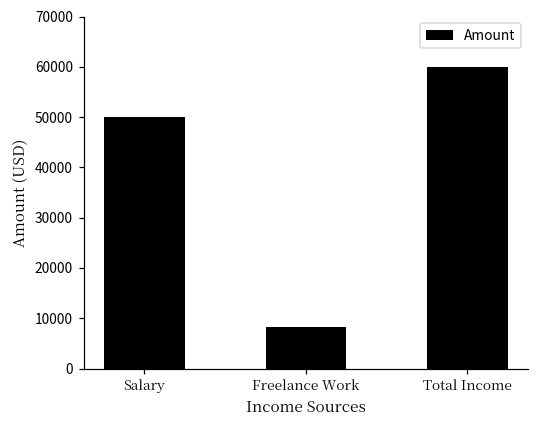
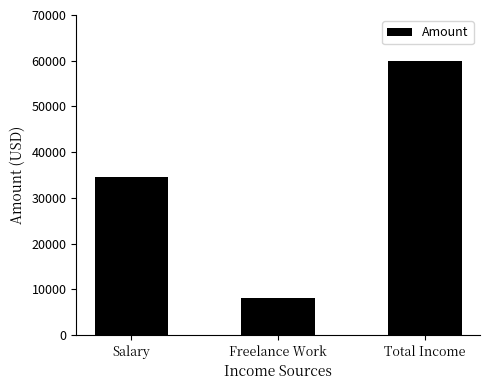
  {
-   "Salary": 50000,
+   "Salary": 34000,
    "Freelance Work": 8000,
    "Total Income": 60000
  }
